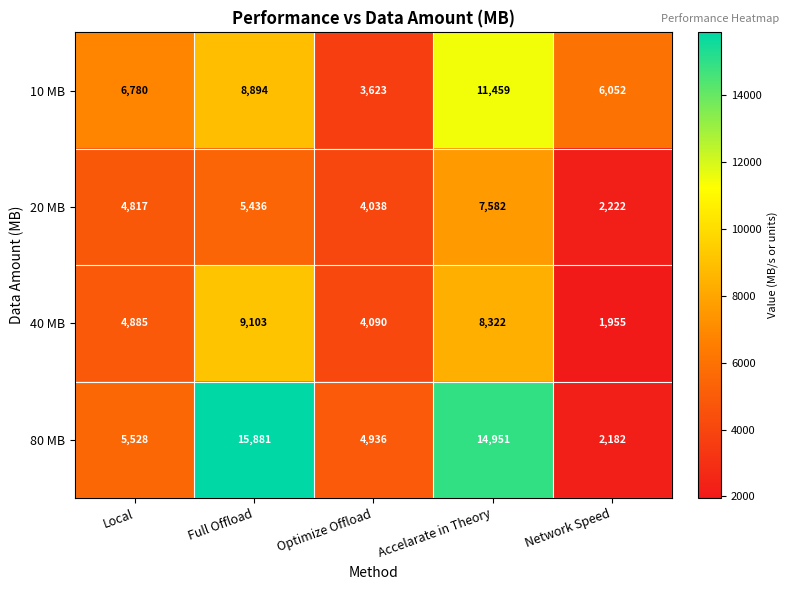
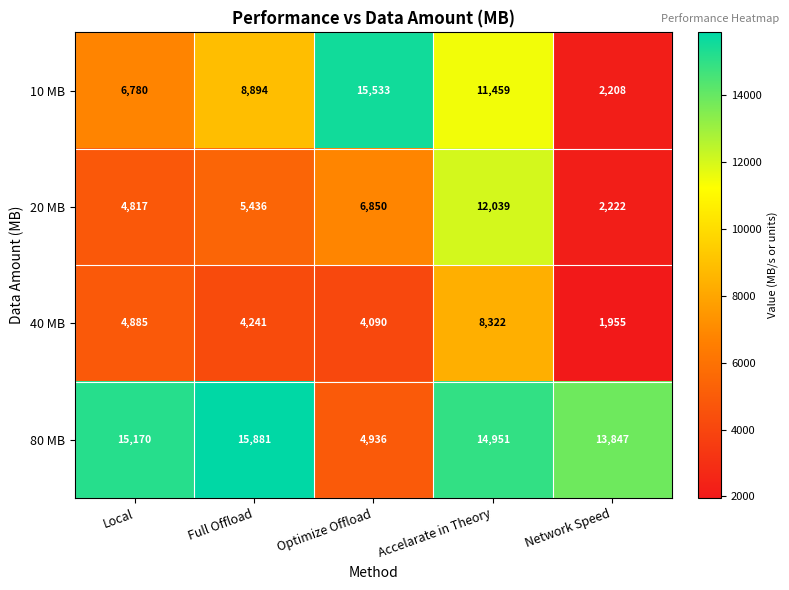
  {
    "10 MB": {
      "Local": "6,780",
      "Full Offload": "8,894",
-     "Optimize Offload": "3,623",
+     "Optimize Offload": "15,533",
      "Accelarate in Theory": "11,459",
-     "Network Speed": "6,052"
+     "Network Speed": "2,208"
    },
    "20 MB": {
      "Local": "4,817",
      "Full Offload": "5,436",
-     "Optimize Offload": "4,038",
-     "Accelarate in Theory": "7,582",
+     "Optimize Offload": "6,850",
+     "Accelarate in Theory": "12,039",
      "Network Speed": "2,222"
    },
    "40 MB": {
      "Local": "4,885",
-     "Full Offload": "9,103",
+     "Full Offload": "4,241",
      "Optimize Offload": "4,090",
      "Accelarate in Theory": "8,322",
      "Network Speed": "1,955"
    },
    "80 MB": {
-     "Local": "5,528",
+     "Local": "15,170",
      "Full Offload": "15,881",
      "Optimize Offload": "4,936",
      "Accelarate in Theory": "14,951",
-     "Network Speed": "2,182"
+     "Network Speed": "13,847"
    }
  }
